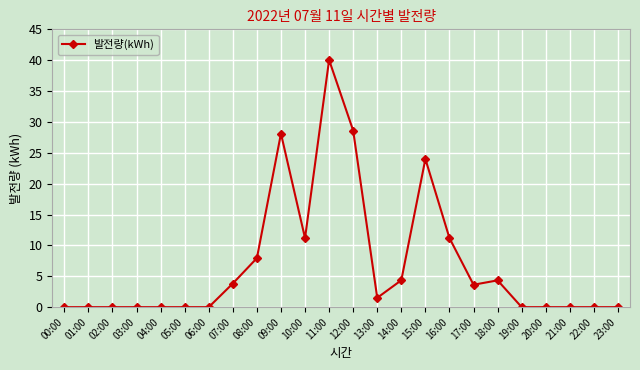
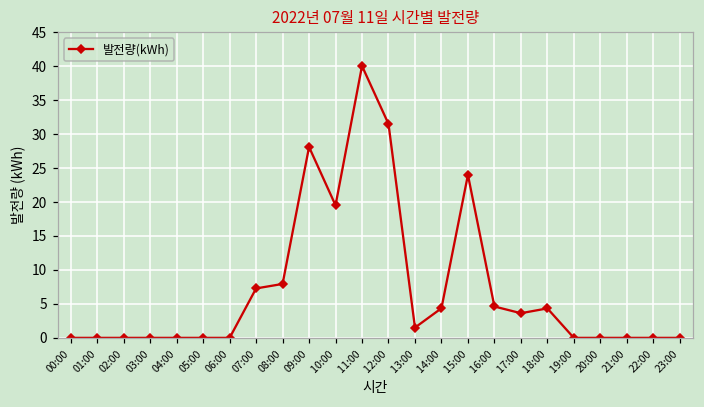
  {
    "00:00": 0,
    "01:00": 0,
    "02:00": 0,
    "03:00": 0,
    "04:00": 0,
    "05:00": 0,
    "06:00": 0,
-   "07:00": 4,
+   "07:00": 7,
    "08:00": 8,
    "09:00": 28,
-   "10:00": 11,
+   "10:00": 20,
    "11:00": 40,
-   "12:00": 29,
+   "12:00": 32,
    "13:00": 2,
    "14:00": 4,
    "15:00": 24,
-   "16:00": 11,
+   "16:00": 5,
    "17:00": 4,
    "18:00": 4,
    "19:00": 0,
    "20:00": 0,
    "21:00": 0,
    "22:00": 0,
    "23:00": 0
  }
